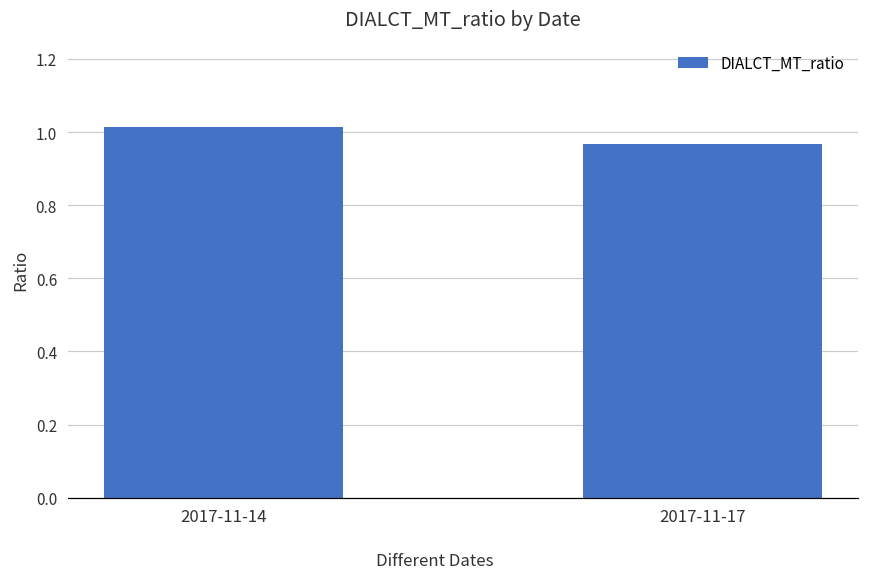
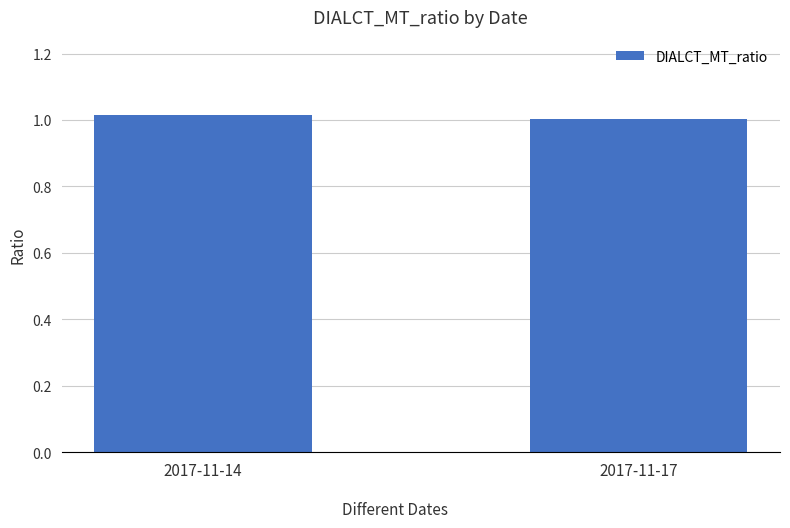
  {
    "2017-11-14": 1.01,
-   "2017-11-17": 0.97
+   "2017-11-17": 1.00
  }
